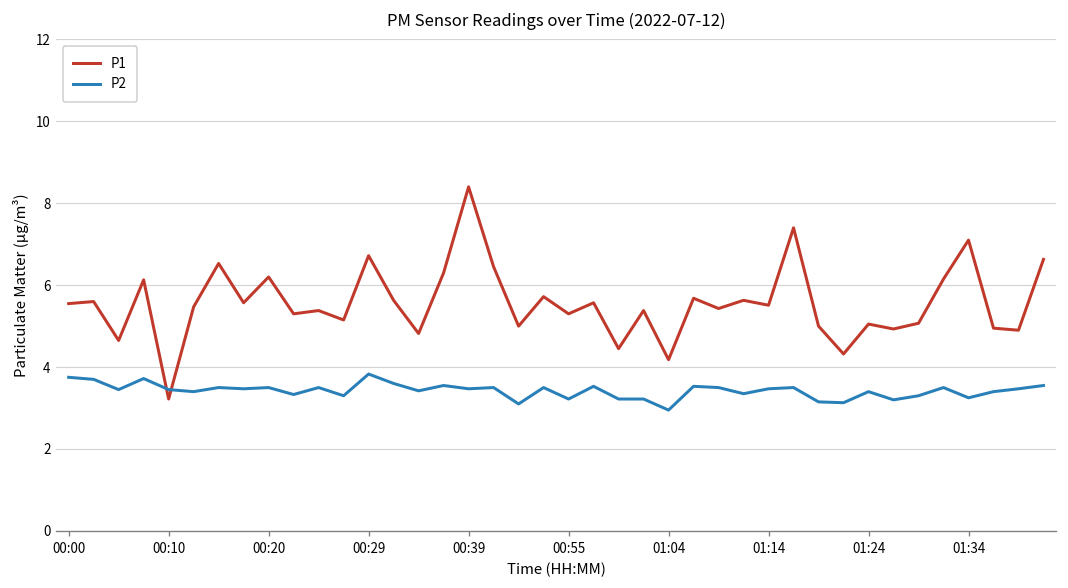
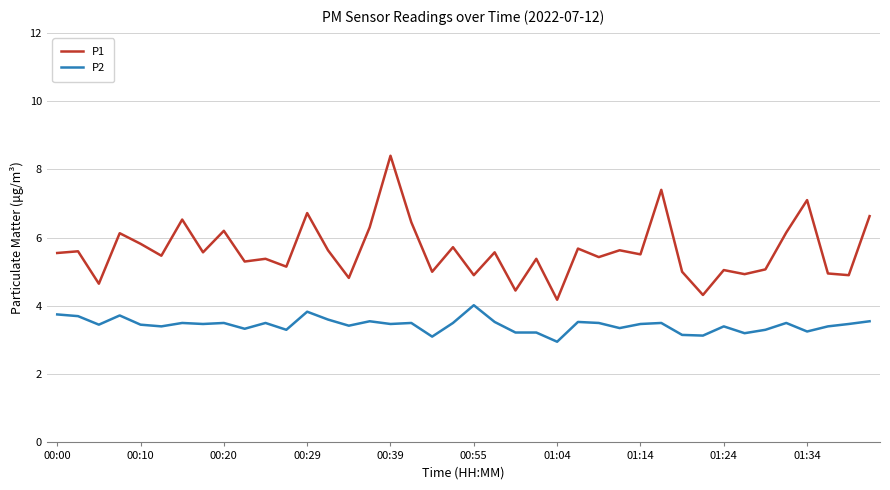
  {
    "P1": {
      "00:00": 5.6,
-     "00:10": 3.2,
+     "00:10": 5.8,
      "00:20": 6.2,
      "00:29": 6.7,
      "00:39": 8.4,
-     "00:55": 5.3,
+     "00:55": 4.9,
      "01:04": 4.2,
      "01:14": 5.5,
      "01:24": 5.1,
      "01:34": 7.1
    },
    "P2": {
      "00:00": 3.8,
      "00:10": 3.5,
      "00:20": 3.5,
      "00:29": 3.8,
      "00:39": 3.5,
-     "00:55": 3.2,
+     "00:55": 4.0,
      "01:04": 3.0,
      "01:14": 3.5,
      "01:24": 3.4,
      "01:34": 3.3
    }
  }
